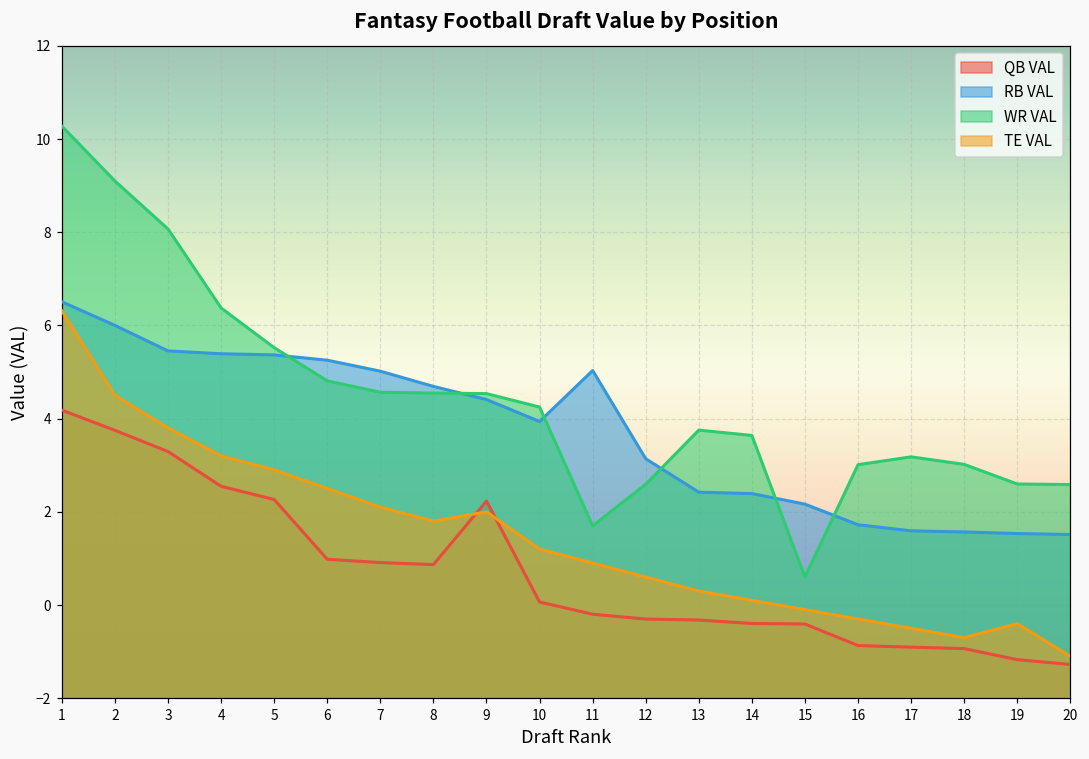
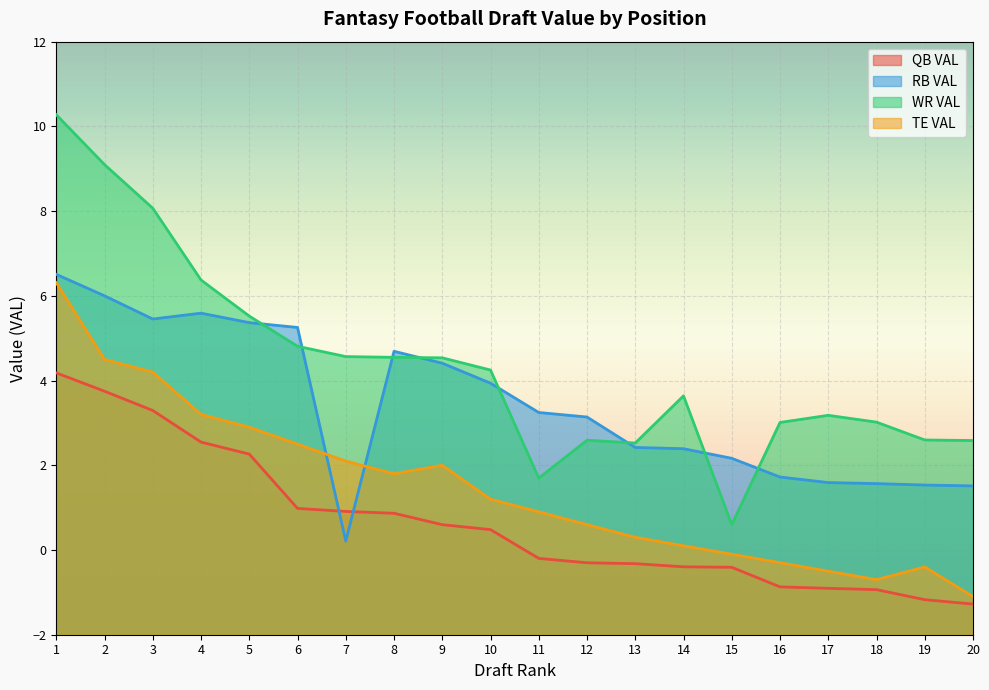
  {
    "QB VAL": {
      "1": 4.2,
      "2": 3.7,
      "3": 3.3,
      "4": 2.5,
      "5": 2.3,
      "6": 1.0,
      "7": 0.9,
      "8": 0.9,
-     "9": 2.2,
-     "10": 0.1,
+     "9": 0.6,
+     "10": 0.5,
      "11": -0.2,
      "12": -0.3,
      "13": -0.3,
      "14": -0.4,
      "15": -0.4,
      "16": -0.9,
      "17": -0.9,
      "18": -0.9,
      "19": -1.2,
      "20": -1.3
    },
    "RB VAL": {
      "1": 6.5,
      "2": 6.0,
      "3": 5.5,
-     "4": 5.4,
+     "4": 5.6,
      "5": 5.4,
      "6": 5.3,
-     "7": 5.0,
+     "7": 0.2,
      "8": 4.7,
      "9": 4.4,
      "10": 3.9,
-     "11": 5.0,
+     "11": 3.2,
      "12": 3.1,
      "13": 2.4,
      "14": 2.4,
      "15": 2.2,
      "16": 1.7,
      "17": 1.6,
      "18": 1.6,
      "19": 1.5,
      "20": 1.5
    },
    "WR VAL": {
      "1": 10.3,
      "2": 9.1,
      "3": 8.1,
      "4": 6.4,
      "5": 5.5,
      "6": 4.8,
      "7": 4.6,
      "8": 4.5,
      "9": 4.5,
      "10": 4.2,
      "11": 1.7,
      "12": 2.6,
-     "13": 3.8,
+     "13": 2.5,
      "14": 3.6,
      "15": 0.6,
      "16": 3.0,
      "17": 3.2,
      "18": 3.0,
      "19": 2.6,
      "20": 2.6
    },
    "TE VAL": {
      "1": 6.3,
      "2": 4.5,
-     "3": 3.8,
+     "3": 4.2,
      "4": 3.2,
      "5": 2.9,
      "6": 2.5,
      "7": 2.1,
      "8": 1.8,
      "9": 2.0,
      "10": 1.2,
      "11": 0.9,
      "12": 0.6,
      "13": 0.3,
      "14": 0.1,
      "15": -0.1,
      "16": -0.3,
      "17": -0.5,
      "18": -0.7,
      "19": -0.4,
      "20": -1.1
    }
  }
